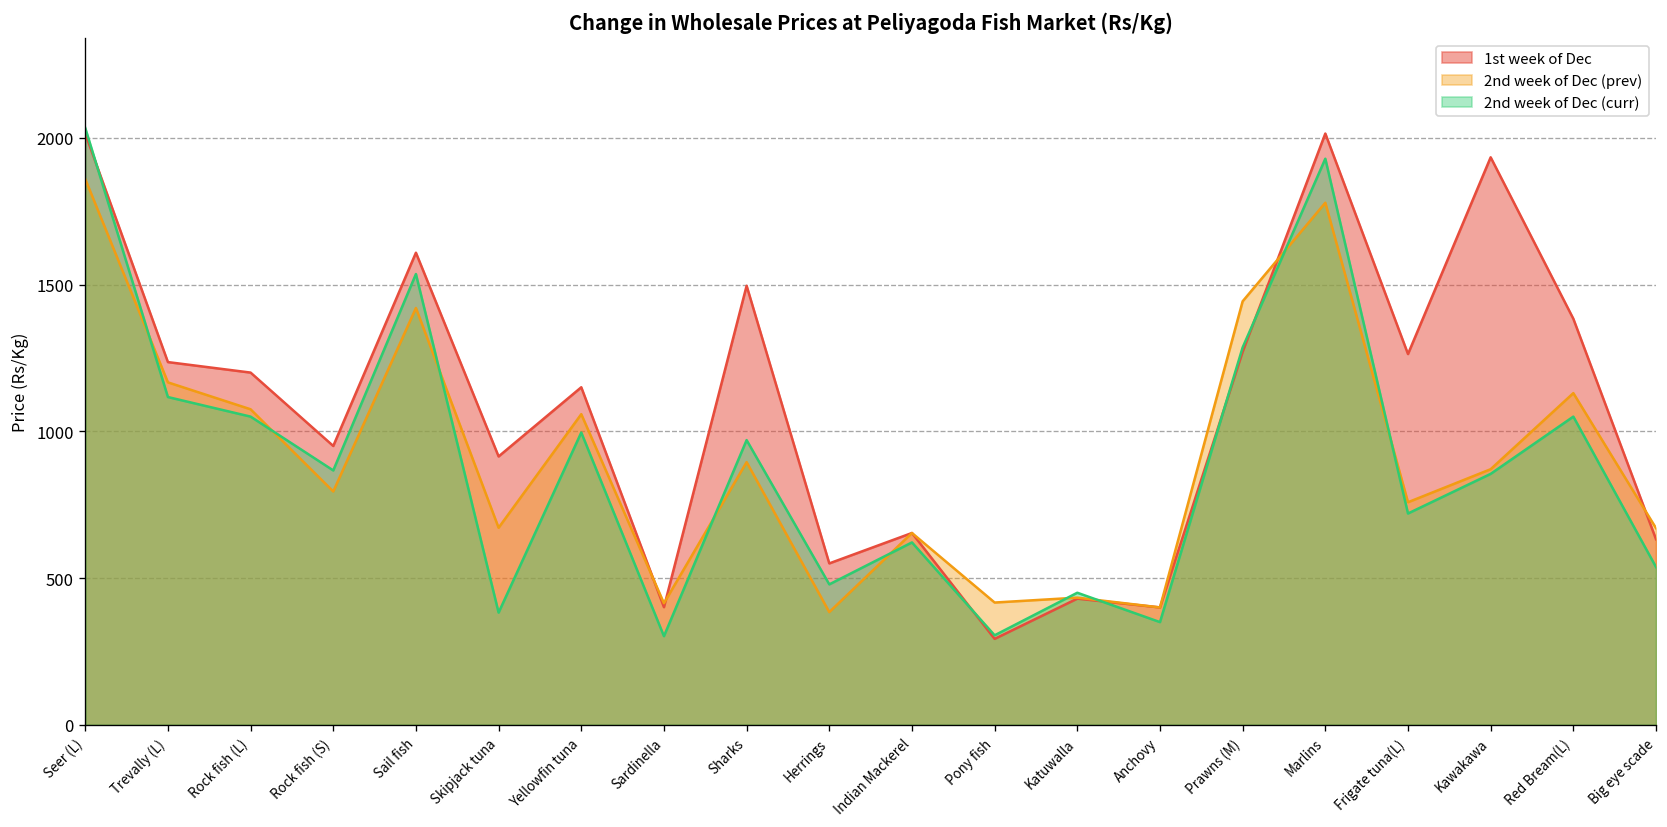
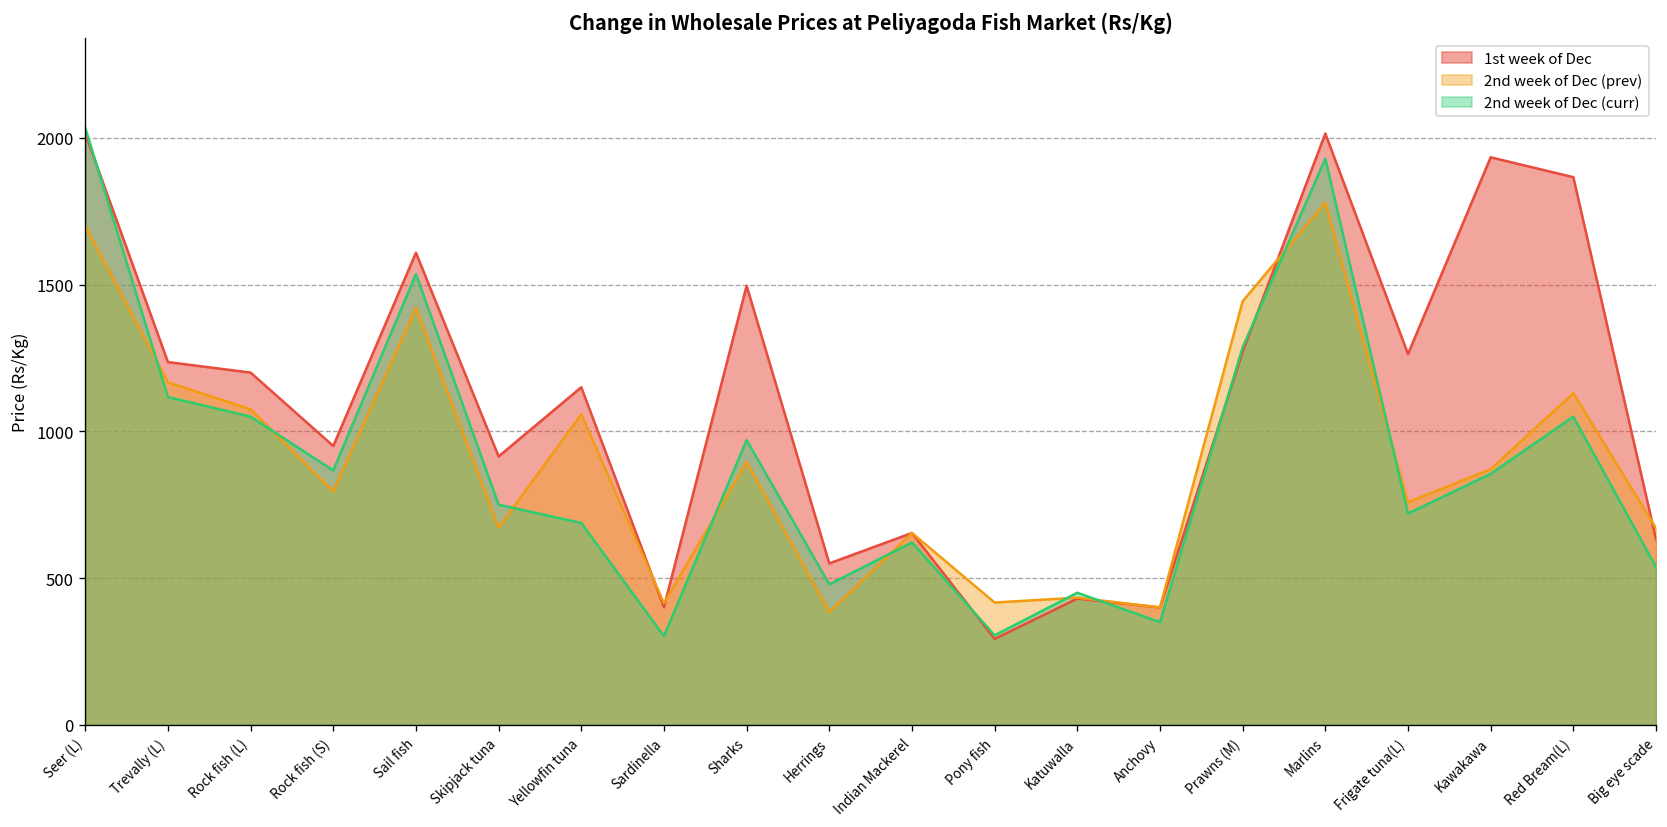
  {
    "1st week of Dec": {
      "Seer (L)": 2010,
      "Trevally (L)": 1240,
      "Rock fish (L)": 1200,
      "Rock fish (S)": 950,
      "Sail fish": 1610,
      "Skipjack tuna": 910,
      "Yellowfin tuna": 1150,
      "Sardinella": 400,
      "Sharks": 1500,
      "Herrings": 550,
      "Pony fish": 290,
      "Prawns (M)": 1270,
      "Marlins": 2010,
      "Frigate tuna(L)": 1260,
      "Kawakawa": 1930,
-     "Red Bream(L)": 1380,
+     "Red Bream(L)": 1870,
      "Big eye scade": 630
    },
    "2nd week of Dec (prev)": {
-     "Seer (L)": 1860,
+     "Seer (L)": 1700,
      "Trevally (L)": 1170,
      "Rock fish (L)": 1080,
      "Rock fish (S)": 800,
      "Sail fish": 1420,
      "Skipjack tuna": 670,
      "Yellowfin tuna": 1060,
      "Sardinella": 410,
      "Sharks": 900,
      "Herrings": 380,
      "Pony fish": 420,
      "Prawns (M)": 1440,
      "Marlins": 1780,
      "Frigate tuna(L)": 760,
      "Kawakawa": 870,
      "Red Bream(L)": 1130,
      "Big eye scade": 670
    },
    "2nd week of Dec (curr)": {
      "Seer (L)": 2030,
      "Trevally (L)": 1120,
      "Rock fish (L)": 1050,
      "Rock fish (S)": 870,
      "Sail fish": 1540,
-     "Skipjack tuna": 380,
-     "Yellowfin tuna": 1000,
+     "Skipjack tuna": 750,
+     "Yellowfin tuna": 690,
      "Sardinella": 300,
      "Sharks": 970,
      "Herrings": 480,
      "Indian Mackerel": 620,
      "Pony fish": 310,
      "Katuwalla": 450,
      "Anchovy": 350,
      "Prawns (M)": 1290,
      "Marlins": 1930,
      "Frigate tuna(L)": 720,
      "Kawakawa": 860,
      "Red Bream(L)": 1050,
      "Big eye scade": 540
    }
  }
